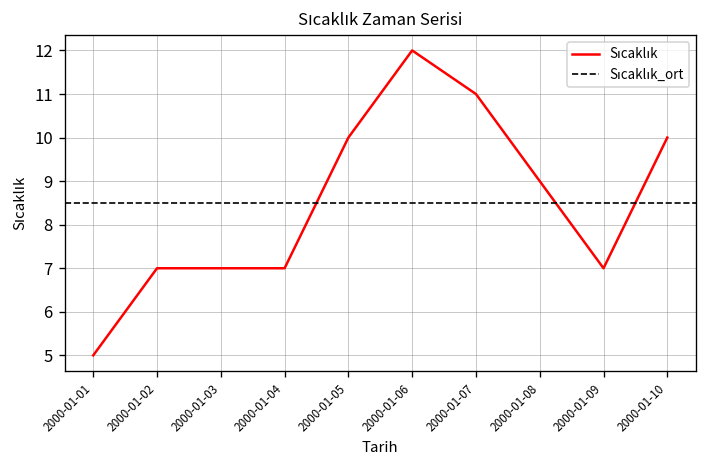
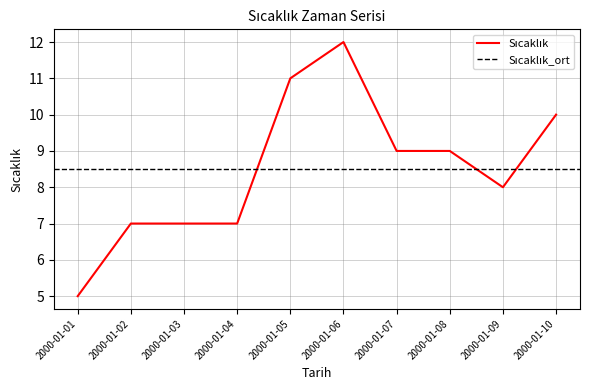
  {
    "2000-01-01": 5,
    "2000-01-02": 7,
    "2000-01-03": 7,
    "2000-01-04": 7,
-   "2000-01-05": 10,
+   "2000-01-05": 11,
    "2000-01-06": 12,
-   "2000-01-07": 11,
+   "2000-01-07": 9,
    "2000-01-08": 9,
-   "2000-01-09": 7,
+   "2000-01-09": 8,
    "2000-01-10": 10
  }
